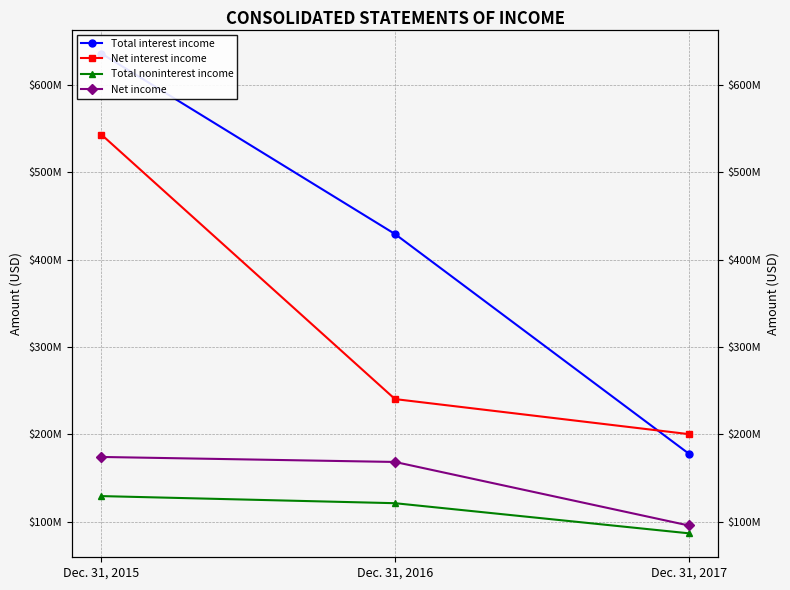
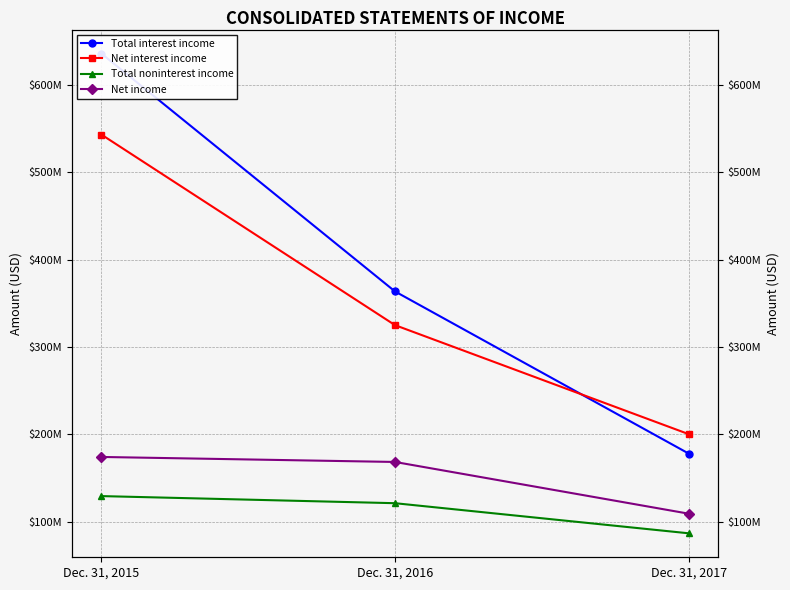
  {
    "Total interest income": {
-     "Dec. 31, 2016": "$430000000",
+     "Dec. 31, 2016": "$360000000",
      "Dec. 31, 2017": "$180000000"
    },
    "Net interest income": {
      "Dec. 31, 2015": "$540000000",
-     "Dec. 31, 2016": "$240000000",
+     "Dec. 31, 2016": "$320000000",
      "Dec. 31, 2017": "$200000000"
    },
    "Total noninterest income": {
      "Dec. 31, 2015": "$130000000",
      "Dec. 31, 2016": "$120000000",
      "Dec. 31, 2017": "$90000000"
    },
    "Net income": {
      "Dec. 31, 2015": "$170000000",
      "Dec. 31, 2016": "$170000000",
-     "Dec. 31, 2017": "$100000000"
+     "Dec. 31, 2017": "$110000000"
    }
  }
